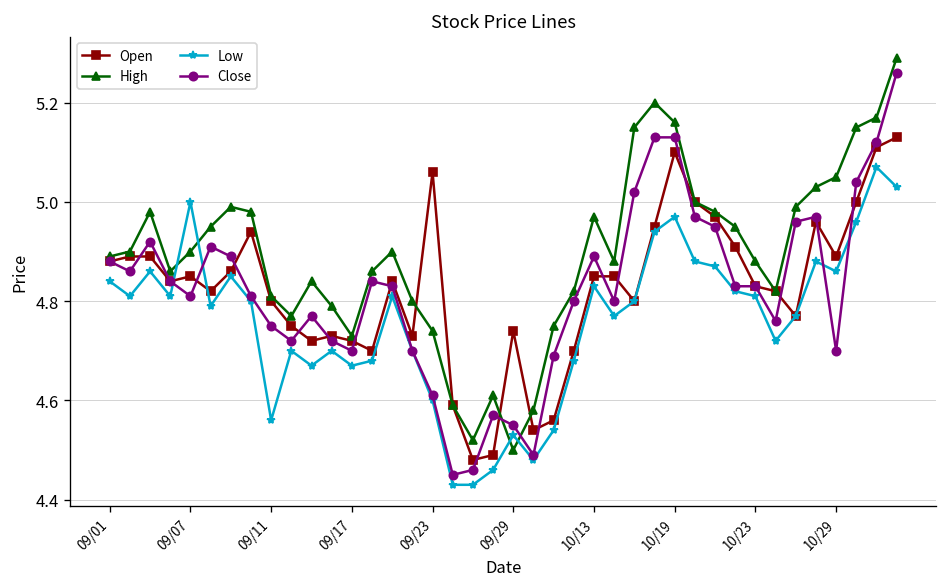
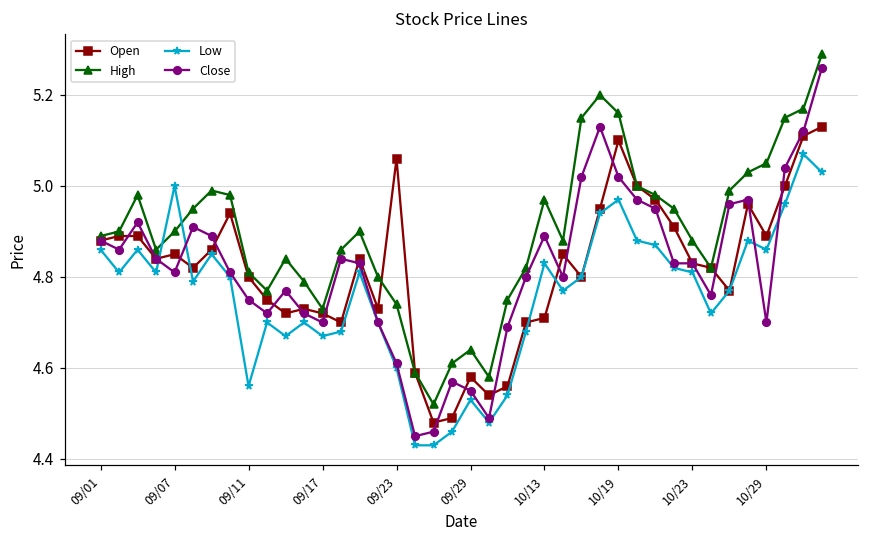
  {
    "Open": {
      "09/07": 4.85,
      "09/11": 4.80,
      "09/17": 4.72,
      "09/23": 5.06,
-     "09/29": 4.74,
-     "10/13": 4.85,
+     "09/29": 4.58,
+     "10/13": 4.71,
      "10/19": 5.10,
      "10/29": 4.89
    },
    "High": {
      "09/01": 4.89,
      "09/07": 4.90,
      "09/11": 4.81,
      "09/17": 4.73,
      "09/23": 4.74,
-     "09/29": 4.50,
+     "09/29": 4.64,
      "10/13": 4.97,
      "10/19": 5.16,
      "10/23": 4.88,
      "10/29": 5.05
    },
    "Low": {
-     "09/01": 4.84,
+     "09/01": 4.86,
      "09/07": 5.00,
      "09/11": 4.56,
      "09/17": 4.67,
      "09/23": 4.60,
      "09/29": 4.53,
      "10/13": 4.83,
      "10/19": 4.97,
      "10/23": 4.81,
      "10/29": 4.86
    },
    "Close": {
      "09/07": 4.81,
      "09/11": 4.75,
      "09/17": 4.70,
      "09/23": 4.61,
      "09/29": 4.55,
      "10/13": 4.89,
-     "10/19": 5.13,
+     "10/19": 5.02,
      "10/29": 4.70
    }
  }
